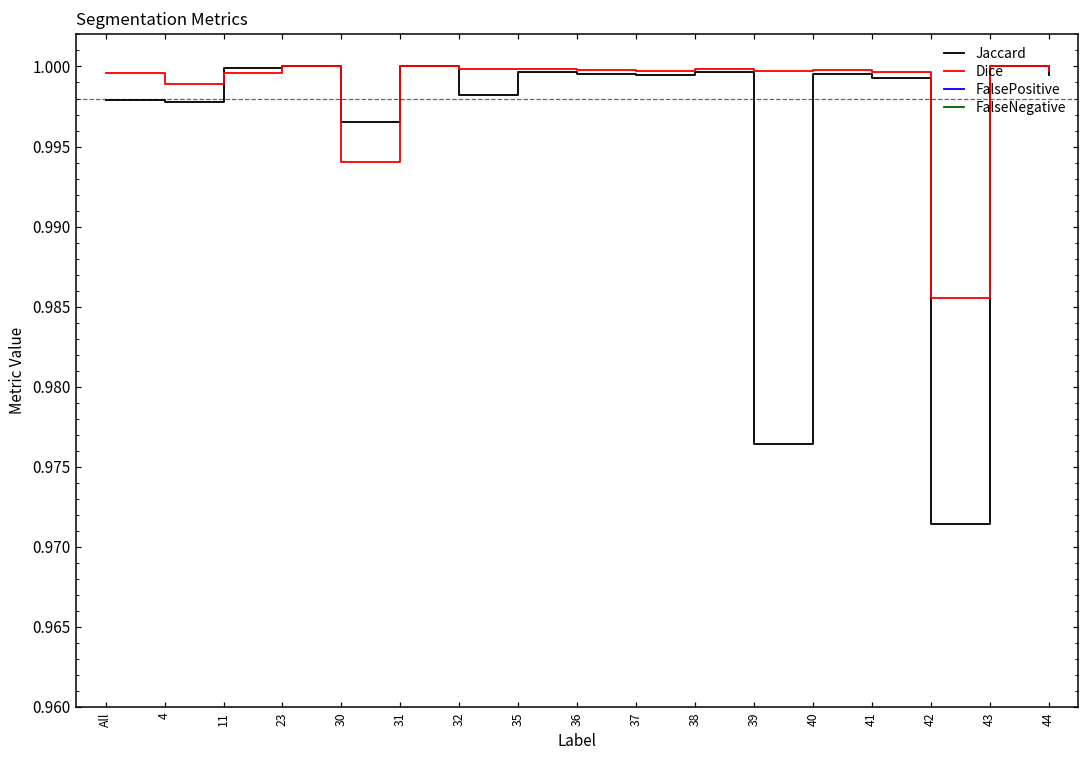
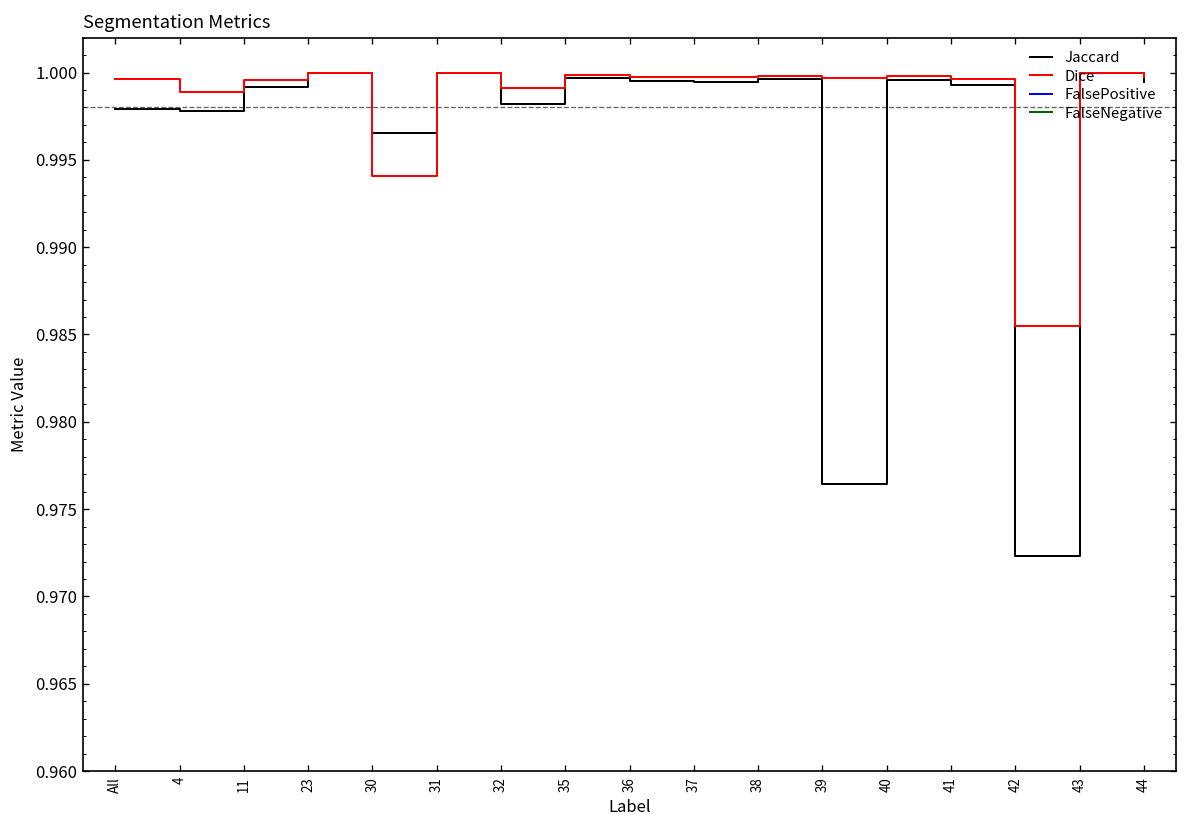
  {
    "Jaccard": {
      "All": 0.9979,
      "4": 0.9978,
-     "11": 0.9999,
+     "11": 0.9992,
      "30": 0.9965,
      "32": 0.9982,
      "36": 0.9995,
      "37": 0.9994,
      "38": 0.9996,
      "39": 0.9764,
      "40": 0.9995,
      "41": 0.9993,
-     "42": 0.9714,
+     "42": 0.9723,
      "44": 0.9995
    },
    "Dice": {
      "All": 0.9996,
      "4": 0.9989,
      "11": 0.9996,
      "30": 0.9940,
-     "32": 0.9998,
+     "32": 0.9991,
      "36": 0.9998,
      "37": 0.9997,
      "38": 0.9998,
      "39": 0.9997,
      "40": 0.9998,
      "41": 0.9997,
      "42": 0.9855,
      "44": 0.9997
    }
  }
